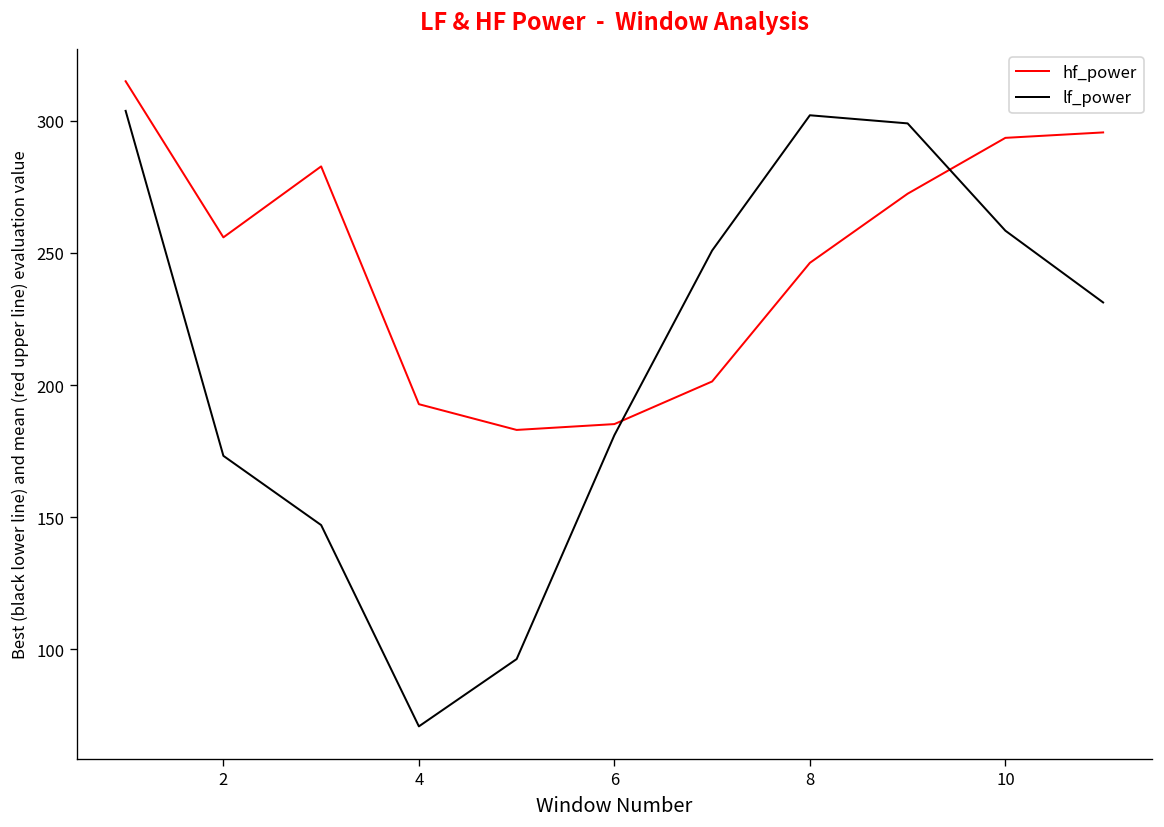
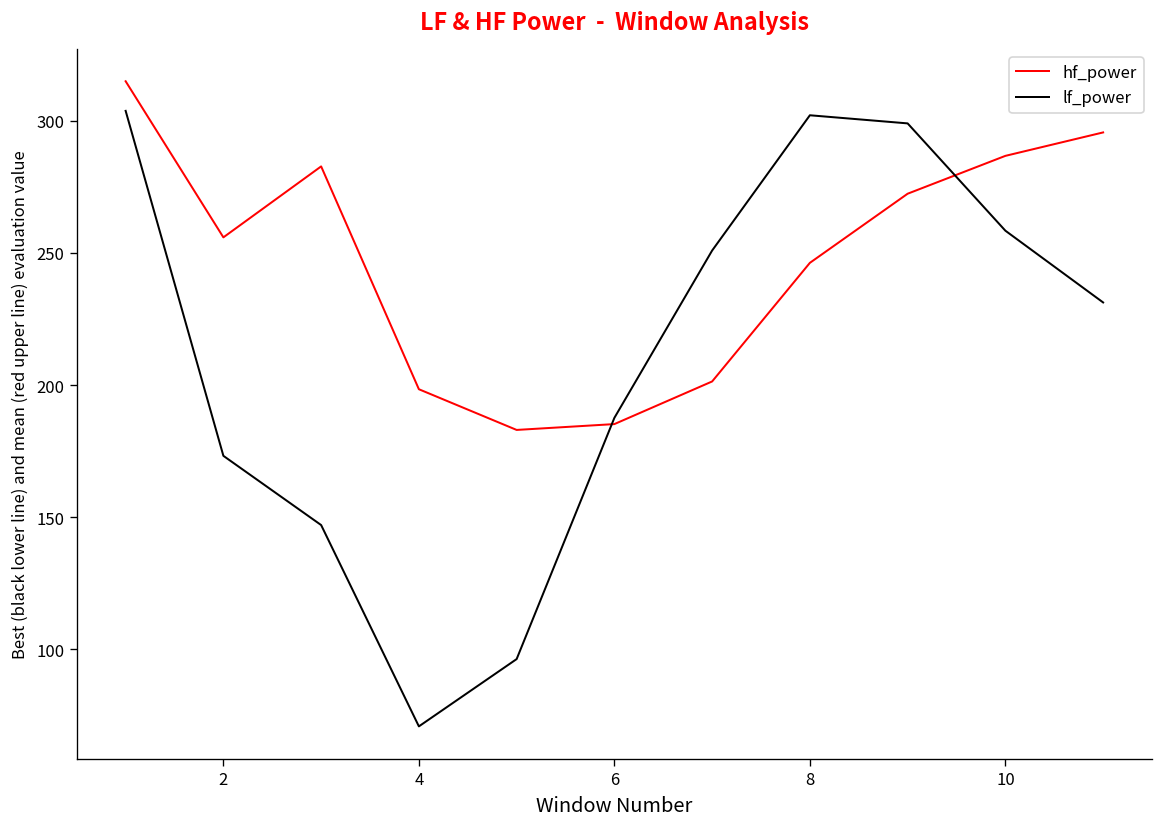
  {
    "hf_power": {
      "2": 256,
-     "4": 193,
+     "4": 198,
      "6": 185,
      "8": 246,
-     "10": 294
+     "10": 287
    },
    "lf_power": {
      "2": 173,
      "4": 71,
-     "6": 181,
+     "6": 188,
      "8": 302,
      "10": 258
    }
  }
